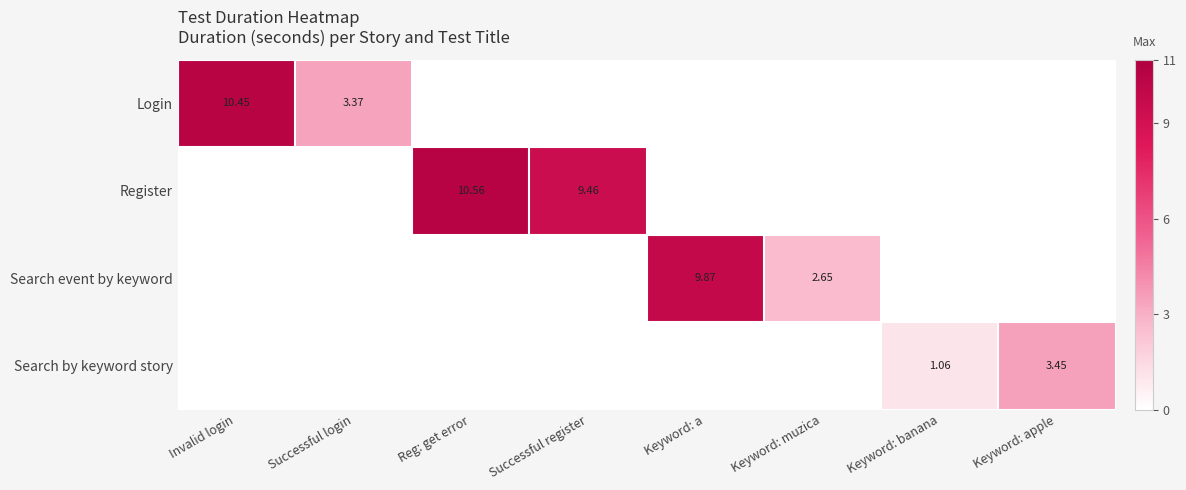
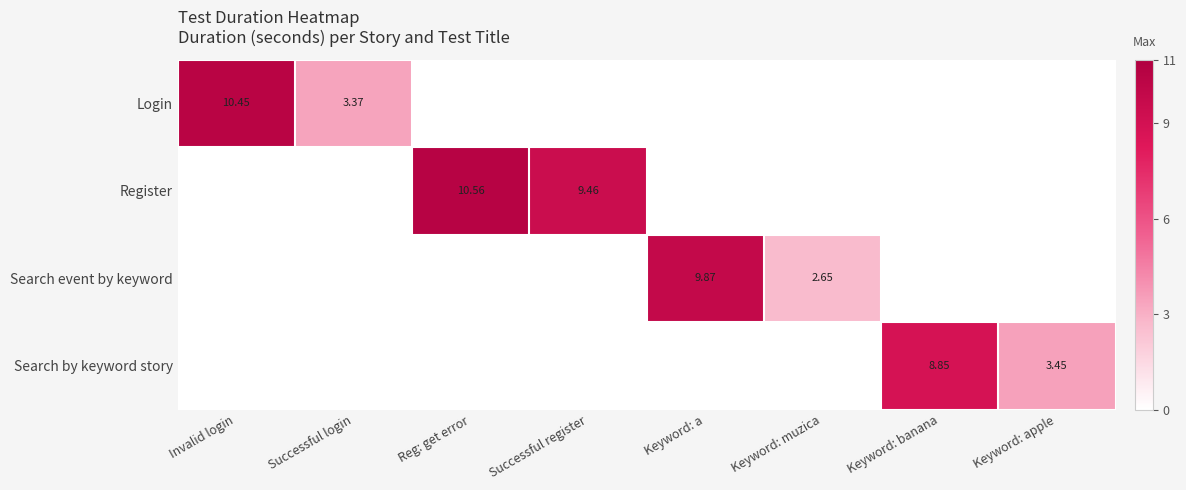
  {
    "Login": {
      "Invalid login": 10.45,
      "Successful login": 3.37
    },
    "Register": {
      "Reg: get error": 10.56,
      "Successful register": 9.46
    },
    "Search event by keyword": {
      "Keyword: a": 9.87,
      "Keyword: muzica": 2.65
    },
    "Search by keyword story": {
-     "Keyword: banana": 1.06,
+     "Keyword: banana": 8.85,
      "Keyword: apple": 3.45
    }
  }
